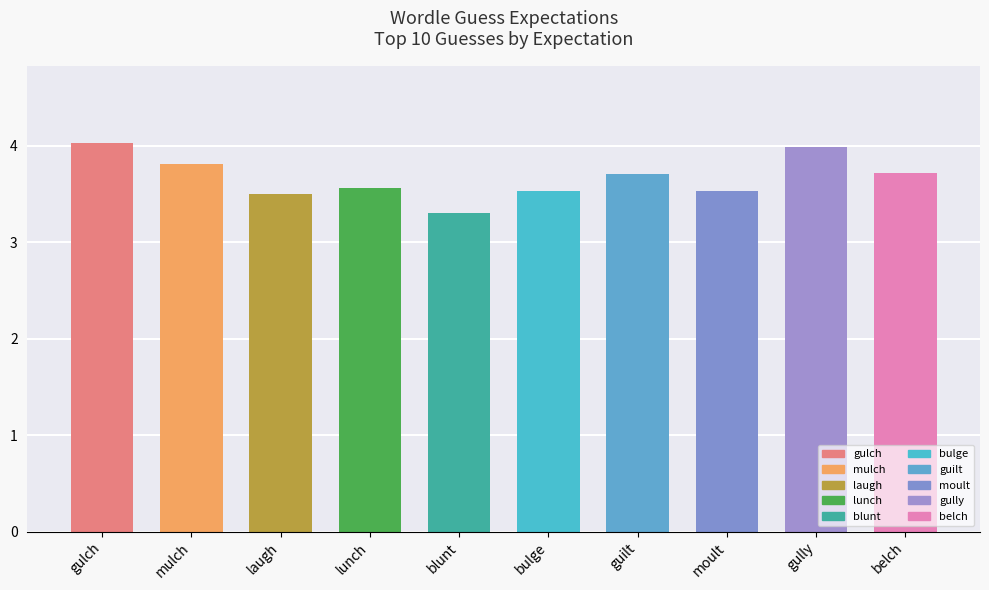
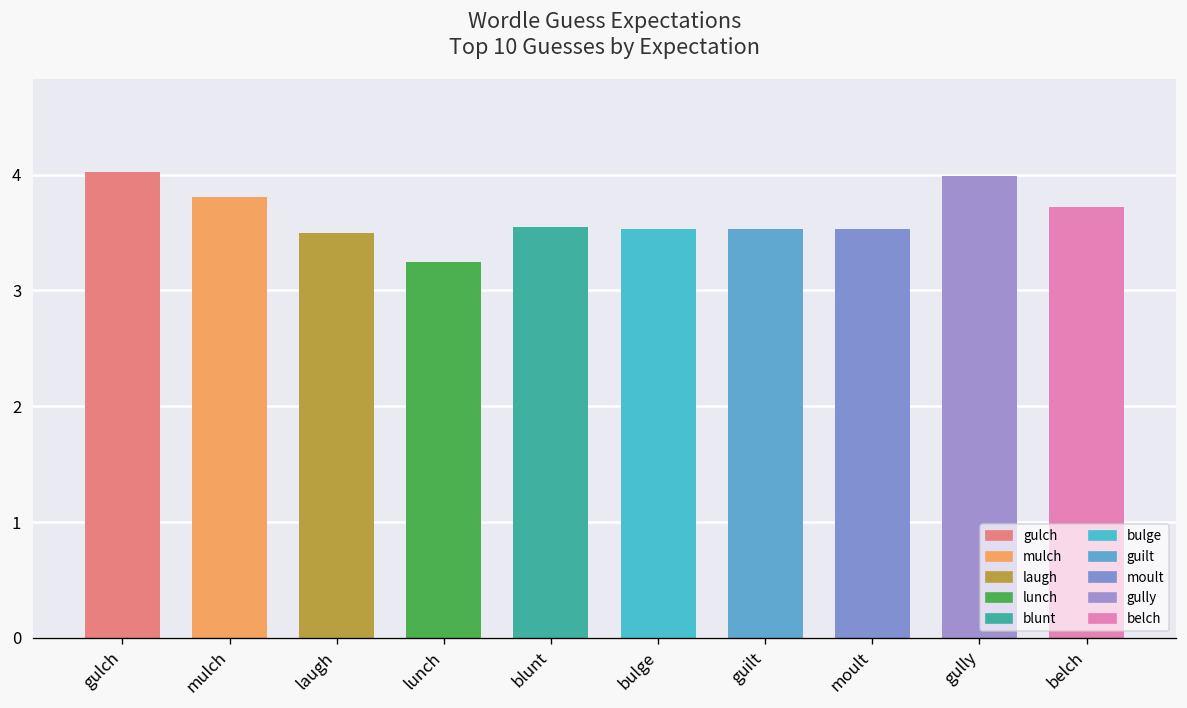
  {
    "gulch": 4.0,
    "mulch": 3.8,
    "laugh": 3.5,
-   "lunch": 3.6,
-   "blunt": 3.3,
+   "lunch": 3.2,
+   "blunt": 3.6,
    "bulge": 3.5,
-   "guilt": 3.7,
+   "guilt": 3.5,
    "moult": 3.5,
    "gully": 4.0,
    "belch": 3.7
  }
